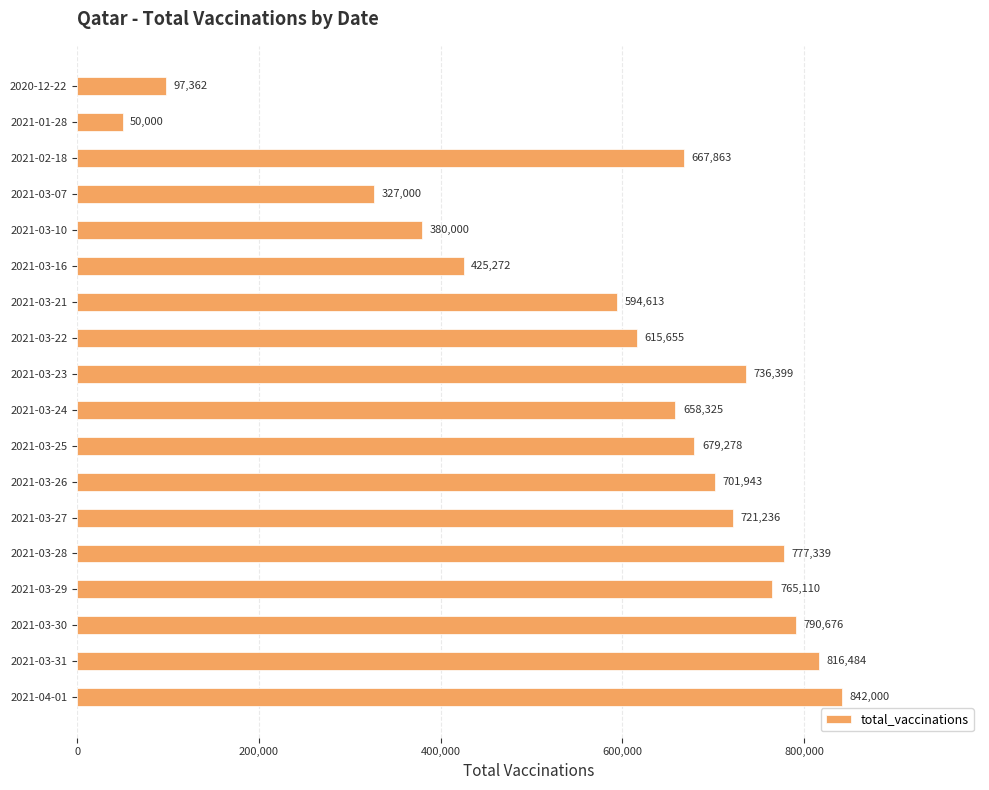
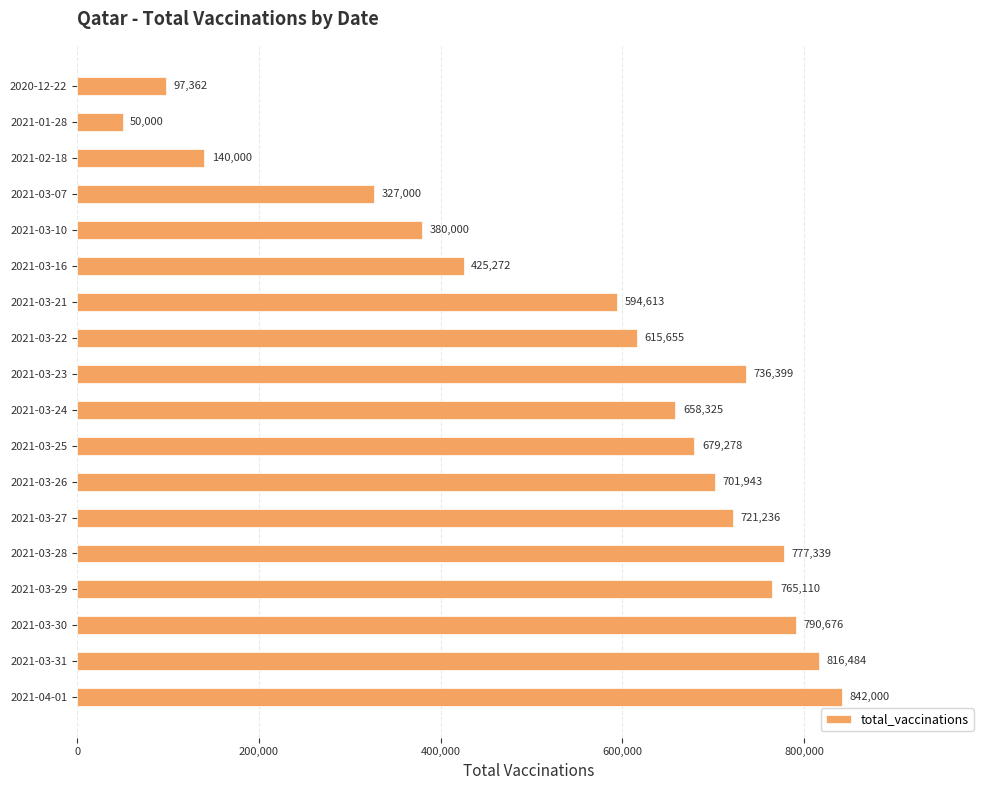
  {
    "2020-12-22": "97,362",
    "2021-01-28": "50,000",
-   "2021-02-18": "667,863",
+   "2021-02-18": "140,000",
    "2021-03-07": "327,000",
    "2021-03-10": "380,000",
    "2021-03-16": "425,272",
    "2021-03-21": "594,613",
    "2021-03-22": "615,655",
    "2021-03-23": "736,399",
    "2021-03-24": "658,325",
    "2021-03-25": "679,278",
    "2021-03-26": "701,943",
    "2021-03-27": "721,236",
    "2021-03-28": "777,339",
    "2021-03-29": "765,110",
    "2021-03-30": "790,676",
    "2021-03-31": "816,484",
    "2021-04-01": "842,000"
  }
